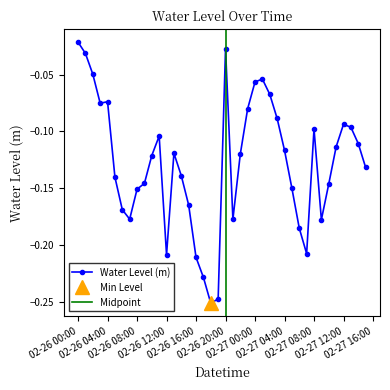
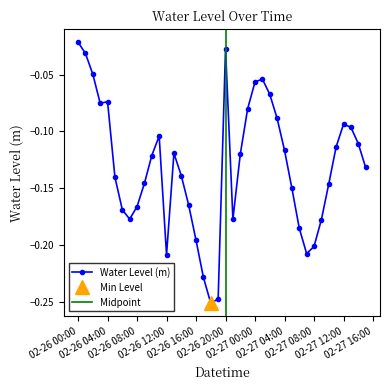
  {
    "Water Level (m)": {
      "02-26 00:00": -0.021,
      "02-26 04:00": -0.074,
-     "02-26 08:00": -0.151,
+     "02-26 08:00": -0.166,
      "02-26 12:00": -0.209,
-     "02-26 16:00": -0.211,
+     "02-26 16:00": -0.196,
      "02-26 20:00": -0.027,
      "02-27 00:00": -0.056,
      "02-27 04:00": -0.117,
-     "02-27 08:00": -0.098,
+     "02-27 08:00": -0.201,
      "02-27 12:00": -0.094
    }
  }
